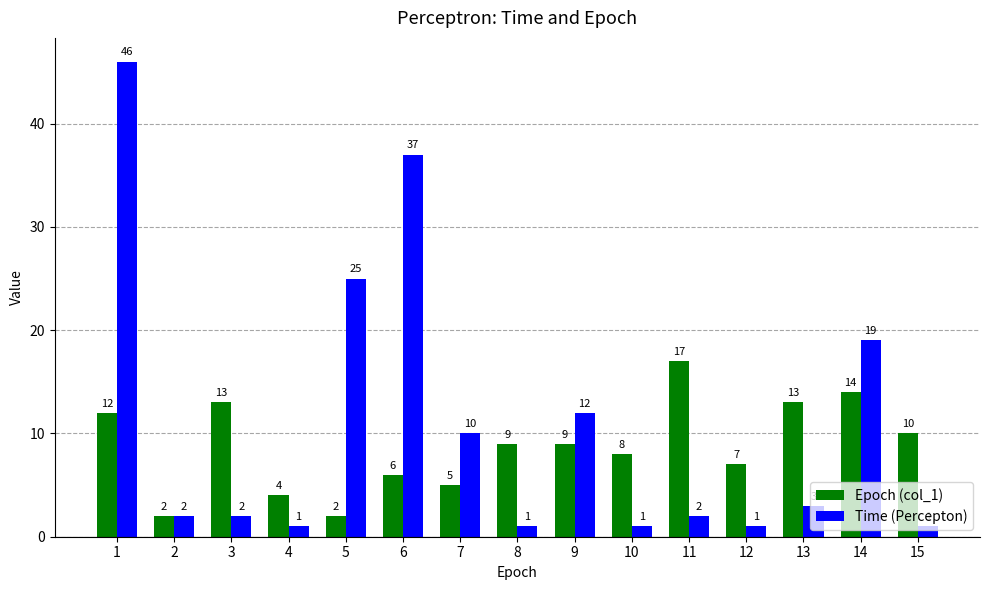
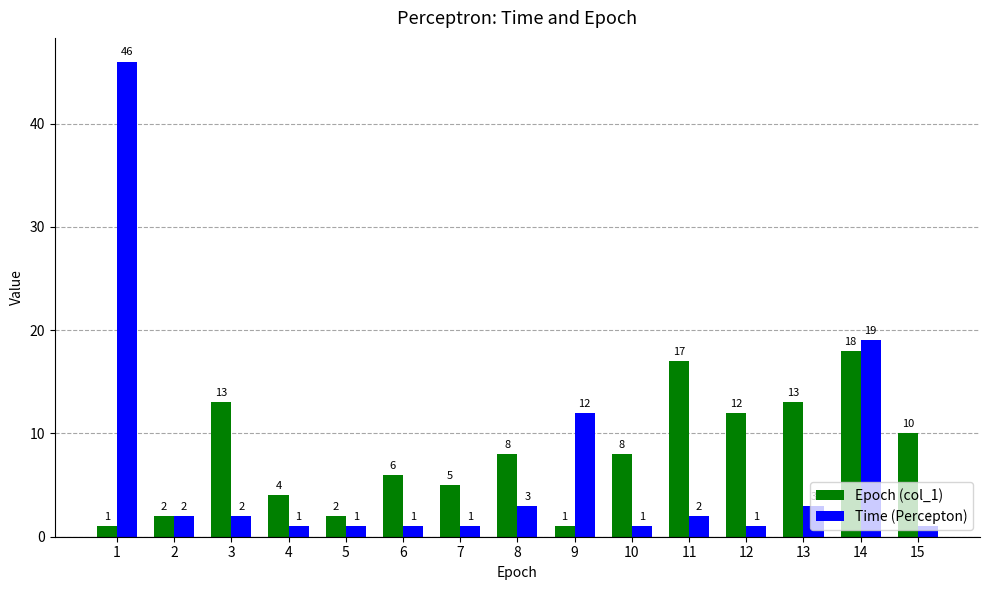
  {
    "Epoch (col_1)": {
-     "1": 12,
+     "1": 1,
      "2": 2,
      "3": 13,
      "4": 4,
      "5": 2,
      "6": 6,
      "7": 5,
-     "8": 9,
-     "9": 9,
+     "8": 8,
+     "9": 1,
      "10": 8,
      "11": 17,
-     "12": 7,
+     "12": 12,
      "13": 13,
-     "14": 14,
+     "14": 18,
      "15": 10
    },
    "Time (Percepton)": {
      "1": 46,
      "2": 2,
      "3": 2,
      "4": 1,
-     "5": 25,
-     "6": 37,
-     "7": 10,
-     "8": 1,
+     "5": 1,
+     "6": 1,
+     "7": 1,
+     "8": 3,
      "9": 12,
      "10": 1,
      "11": 2,
      "12": 1,
      "14": 19
    }
  }
